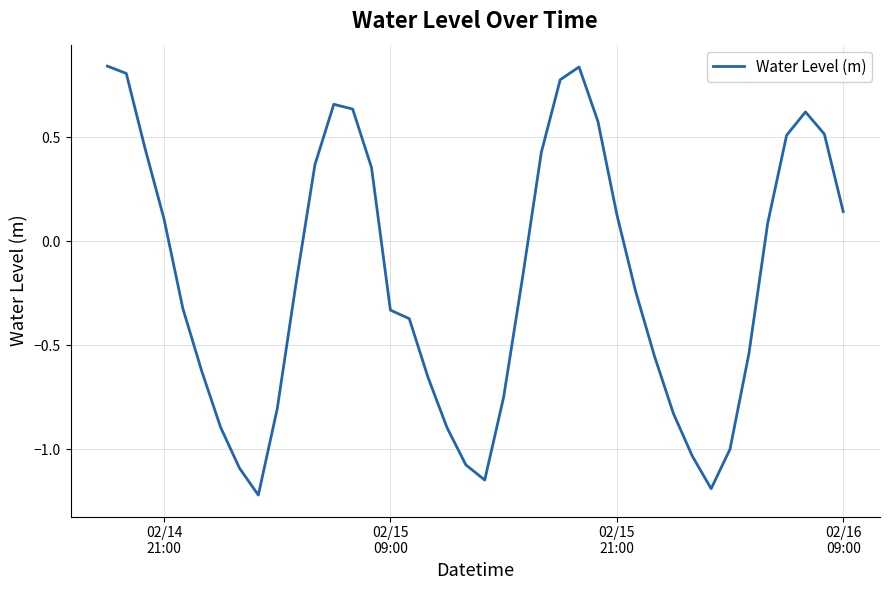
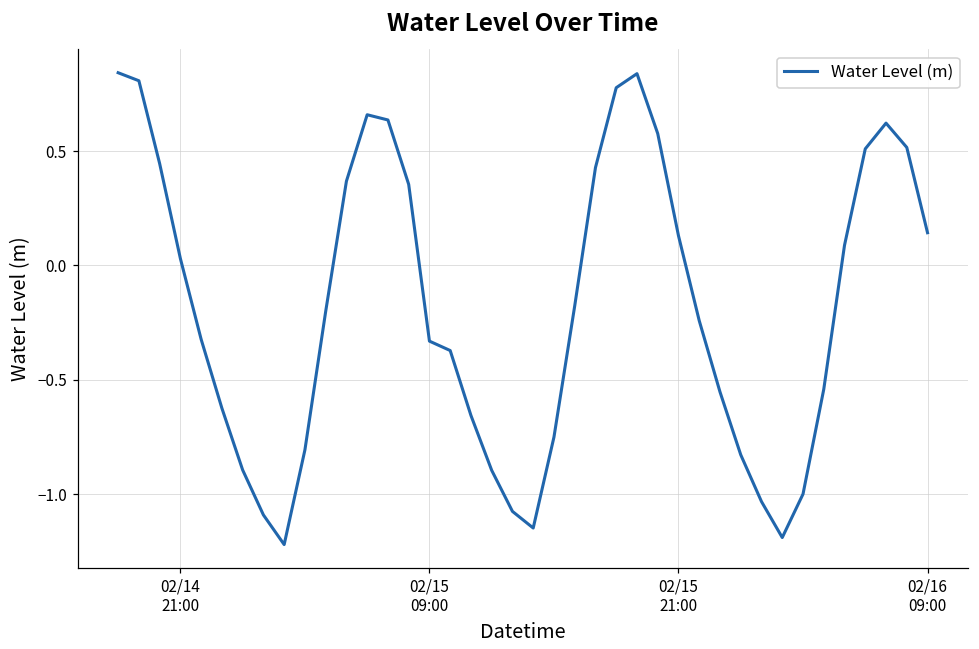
  {
-   "02/14 21:00": 0.11,
+   "02/14 21:00": 0.03,
    "02/15 09:00": -0.33,
    "02/15 21:00": 0.13,
    "02/16 09:00": 0.14
  }
